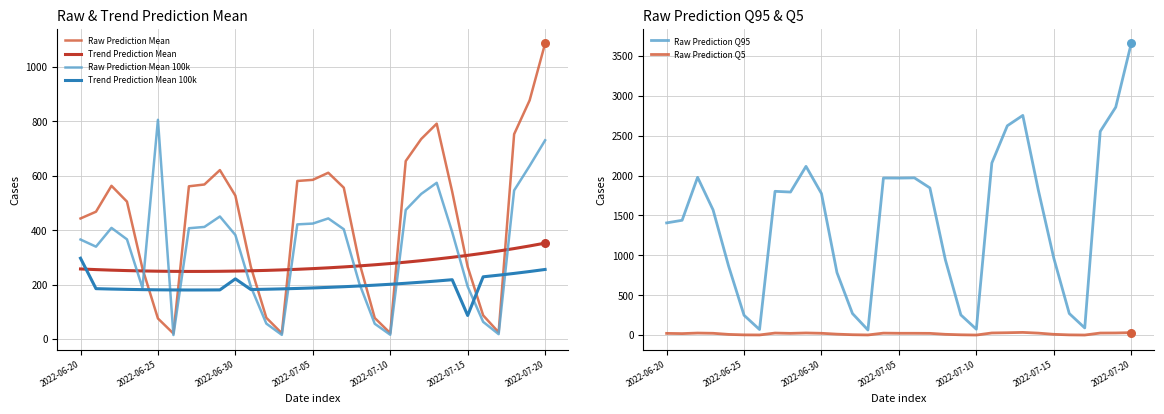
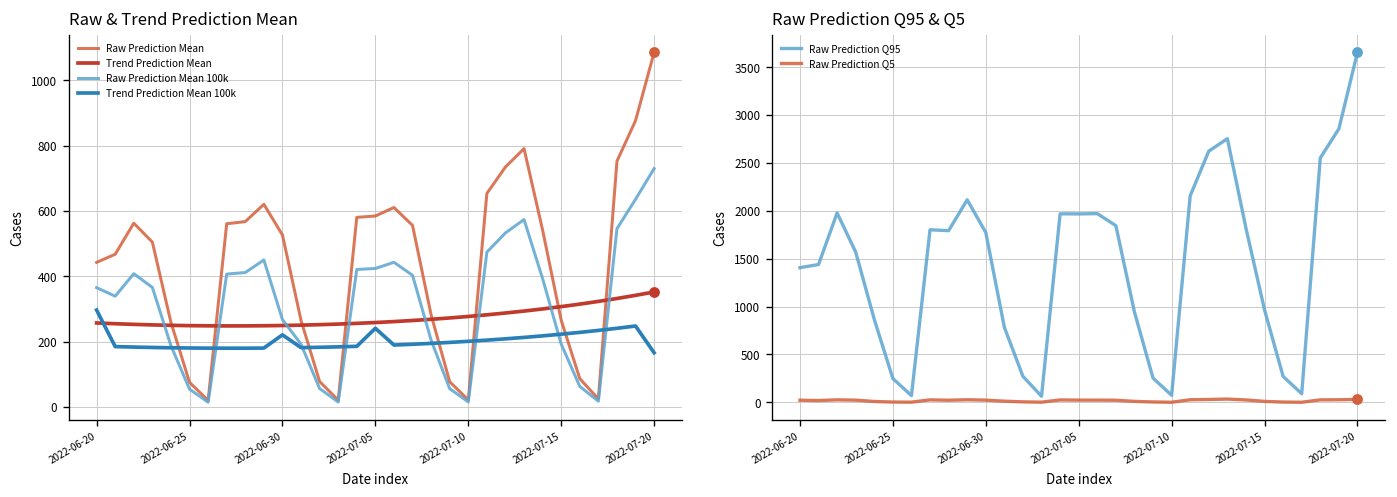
  {
    "Raw & Trend Prediction Mean": {
      "Raw Prediction Mean 100k": {
        "2022-06-20": 370,
-       "2022-06-25": 810,
-       "2022-06-30": 380,
+       "2022-06-25": 50,
+       "2022-06-30": 270,
        "2022-07-05": 420,
        "2022-07-15": 190,
        "2022-07-20": 730
      },
      "Trend Prediction Mean 100k": {
        "2022-06-20": 300,
        "2022-06-25": 180,
        "2022-06-30": 220,
-       "2022-07-05": 190,
+       "2022-07-05": 240,
        "2022-07-10": 200,
-       "2022-07-15": 90,
-       "2022-07-20": 260
+       "2022-07-15": 220,
+       "2022-07-20": 170
      }
    }
  }
